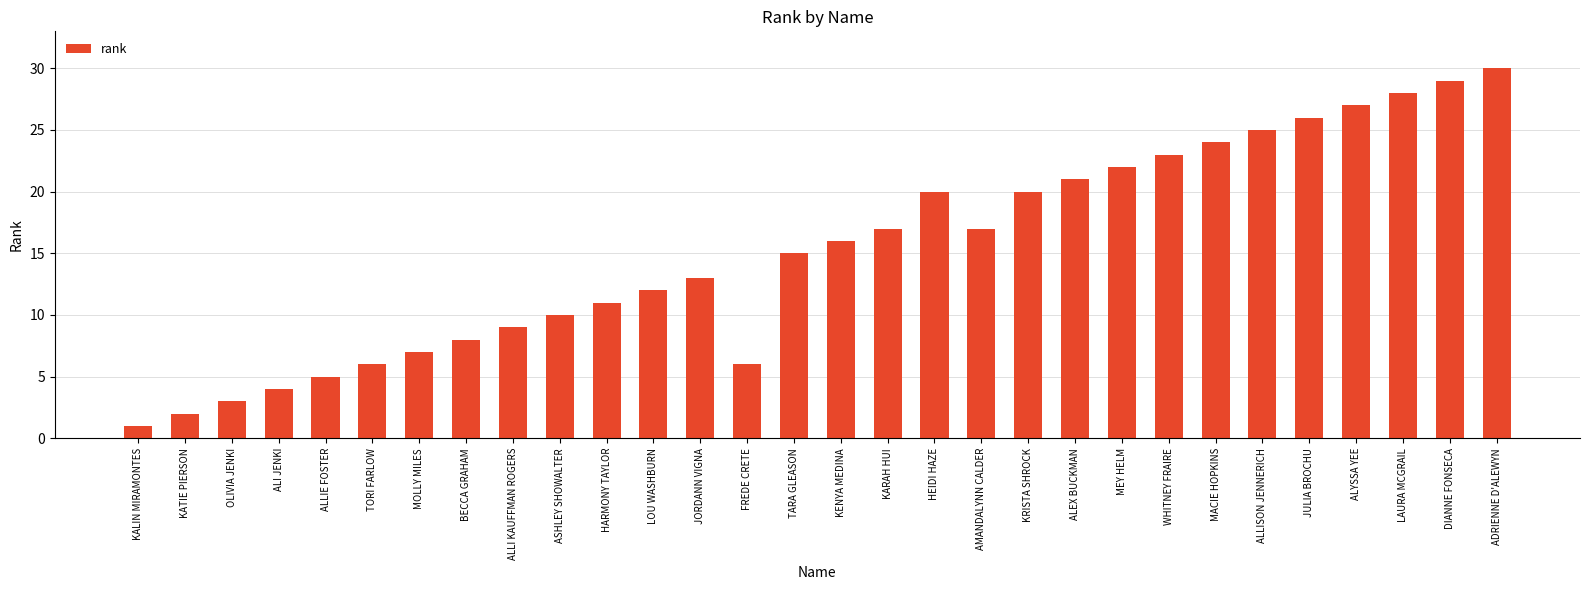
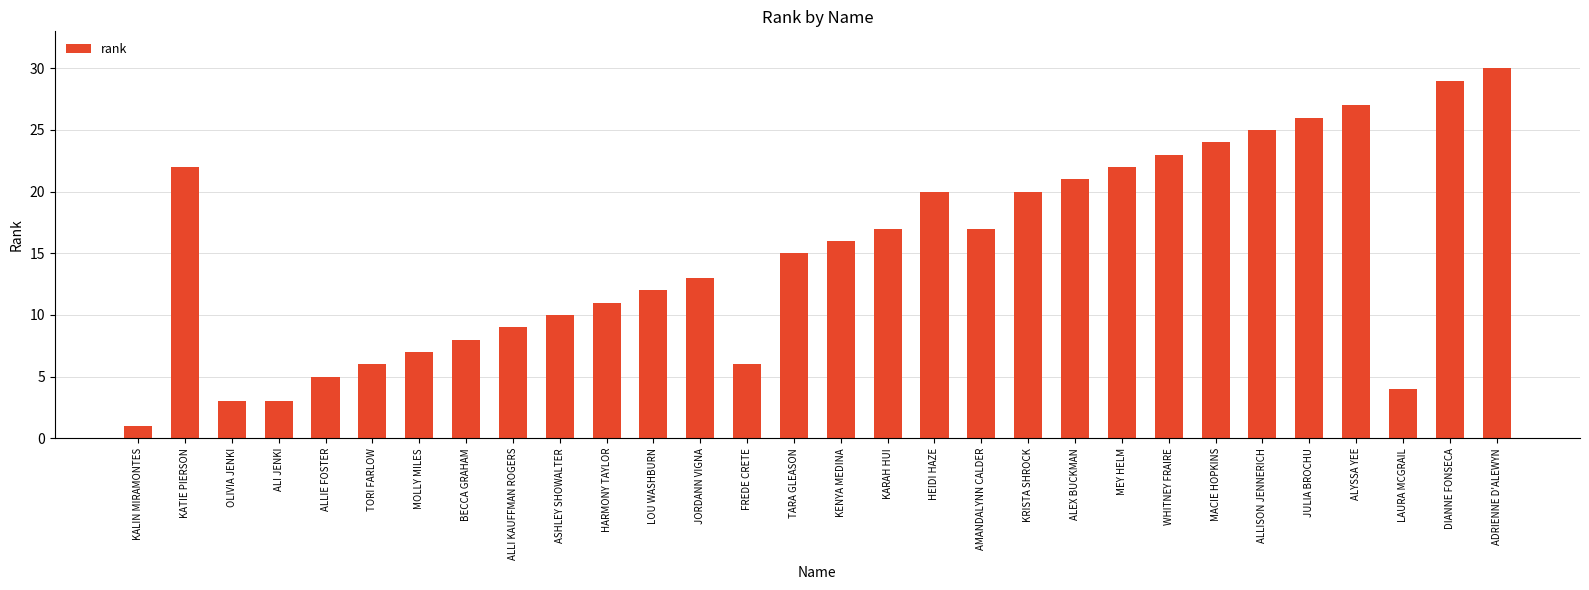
  {
    "KALIN MIRAMONTES": 1,
-   "KATIE PIERSON": 2,
+   "KATIE PIERSON": 22,
    "OLIVIA JENKI": 3,
-   "ALI JENKI": 4,
+   "ALI JENKI": 3,
    "ALLIE FOSTER": 5,
    "TORI FARLOW": 6,
    "MOLLY MILES": 7,
    "BECCA GRAHAM": 8,
    "ALLI KAUFFMAN ROGERS": 9,
    "ASHLEY SHOWALTER": 10,
    "HARMONY TAYLOR": 11,
    "LOU WASHBURN": 12,
    "JORDANN VIGNA": 13,
    "FREDE CRETE": 6,
    "TARA GLEASON": 15,
    "KENYA MEDINA": 16,
    "KARAH HUI": 17,
    "HEIDI HAZE": 20,
    "AMANDALYNN CALDER": 17,
    "KRISTA SHROCK": 20,
    "ALEX BUCKMAN": 21,
    "MEY HELM": 22,
    "WHITNEY FRAIRE": 23,
    "MACIE HOPKINS": 24,
    "ALLISON JENNERICH": 25,
    "JULIA BROCHU": 26,
    "ALYSSA YEE": 27,
-   "LAURA MCGRAIL": 28,
+   "LAURA MCGRAIL": 4,
    "DIANNE FONSECA": 29,
    "ADRIENNE D'ALEWYN": 30
  }
